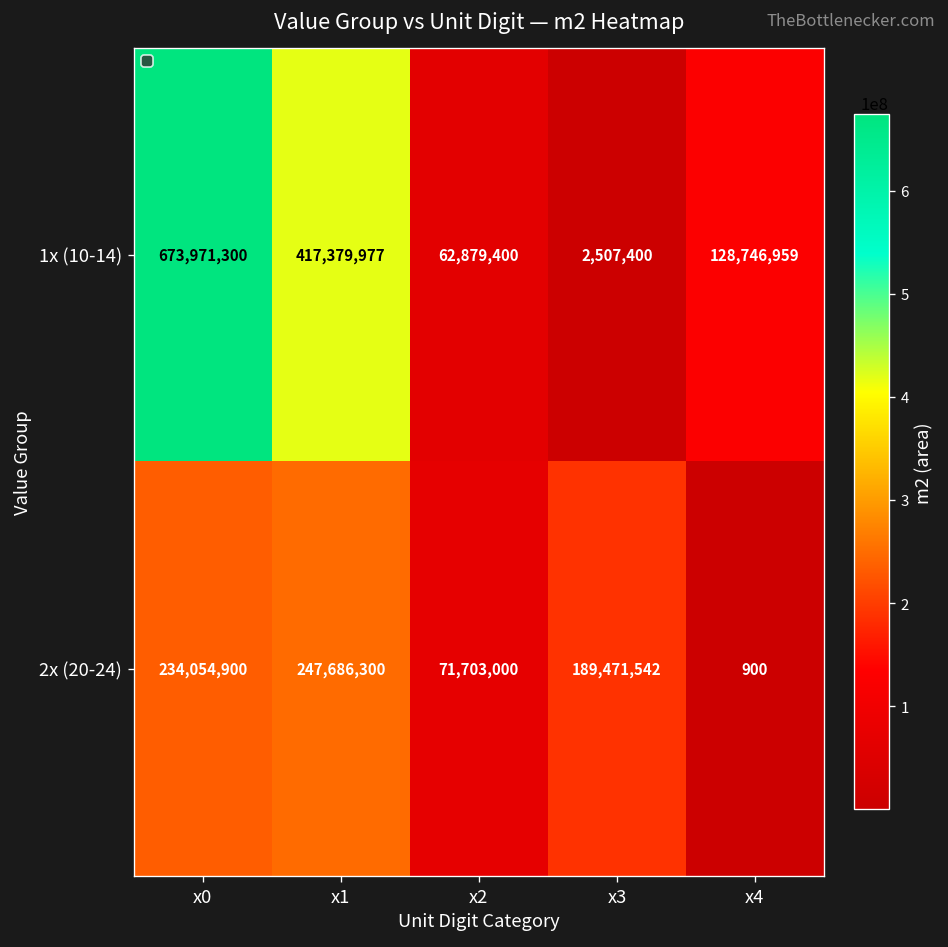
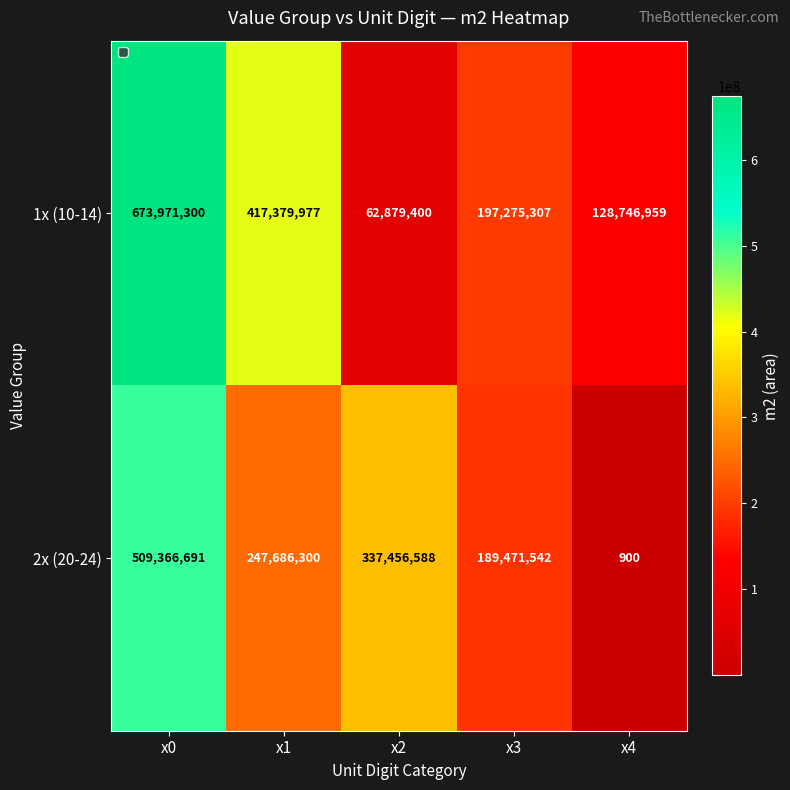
  {
    "1x (10-14)": {
      "x0": "673,971,300",
      "x1": "417,379,977",
      "x2": "62,879,400",
-     "x3": "2,507,400",
+     "x3": "197,275,307",
      "x4": "128,746,959"
    },
    "2x (20-24)": {
-     "x0": "234,054,900",
+     "x0": "509,366,691",
      "x1": "247,686,300",
-     "x2": "71,703,000",
+     "x2": "337,456,588",
      "x3": "189,471,542",
      "x4": "900"
    }
  }
